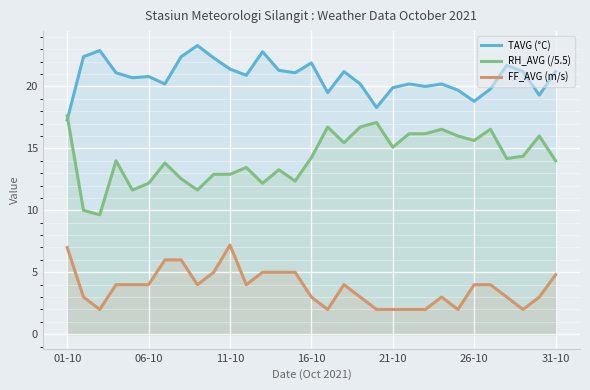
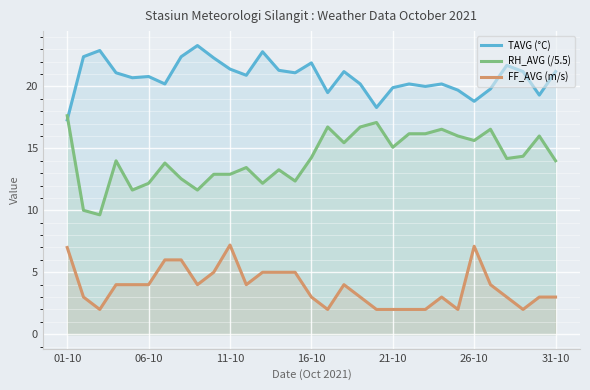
  {
    "TAVG (°C)": {
      "01-10": 17.3,
      "06-10": 20.8,
      "11-10": 21.4,
      "16-10": 21.9,
      "21-10": 19.9,
      "26-10": 18.8
    },
    "RH_AVG (/5.5)": {
      "01-10": 17.6,
      "06-10": 12.2,
      "11-10": 12.9,
      "16-10": 14.3,
      "21-10": 15.1,
      "26-10": 15.6,
      "31-10": 14.0
    },
    "FF_AVG (m/s)": {
      "01-10": 7.0,
      "06-10": 4.0,
      "11-10": 7.2,
      "16-10": 3.0,
      "21-10": 2.0,
-     "26-10": 4.0,
-     "31-10": 4.8
+     "26-10": 7.1,
+     "31-10": 3.0
    }
  }
